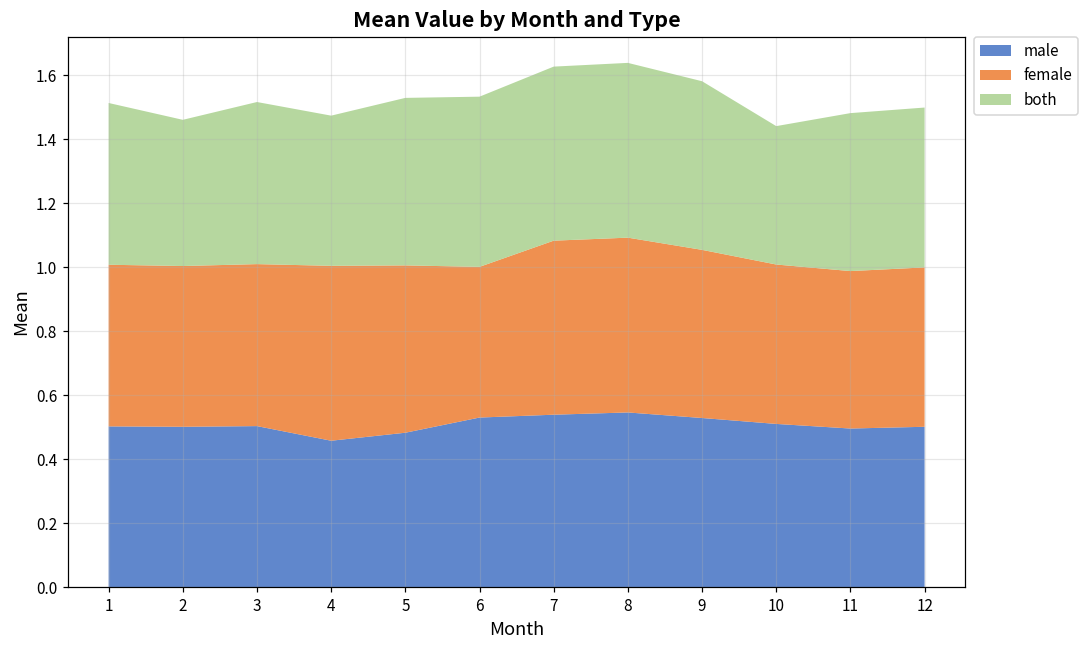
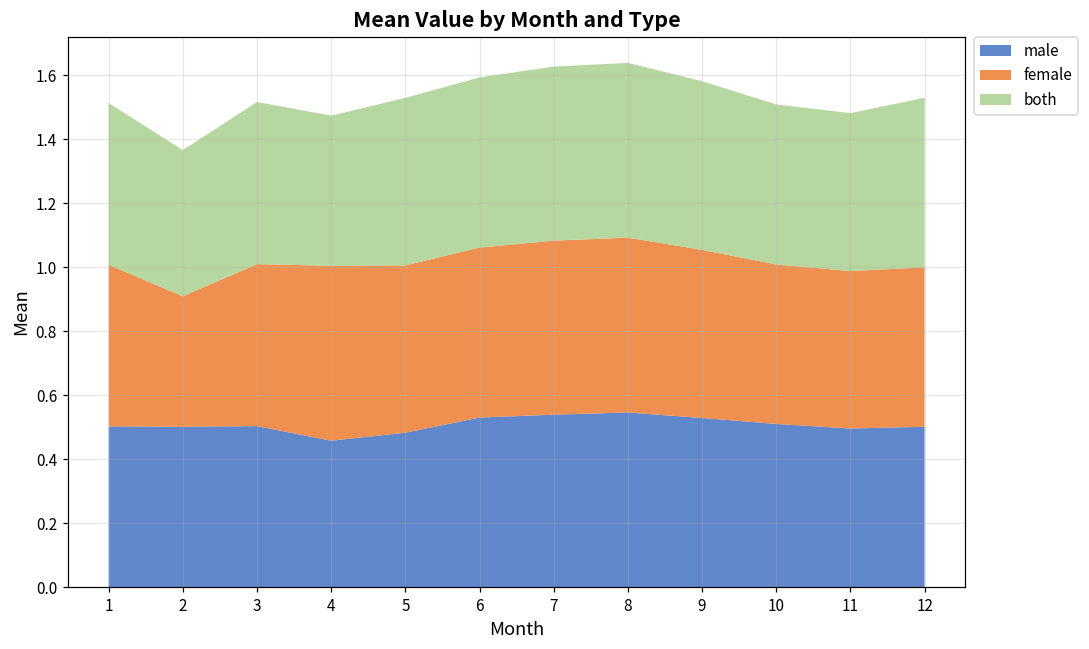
  {
    "male": {
      "1": 0.50,
      "2": 0.50,
      "3": 0.50,
      "4": 0.46,
      "5": 0.48,
      "6": 0.53,
      "7": 0.54,
      "8": 0.55,
      "9": 0.53,
      "10": 0.51,
      "11": 0.50,
      "12": 0.50
    },
    "female": {
      "1": 0.51,
-     "2": 0.50,
+     "2": 0.41,
      "3": 0.51,
      "4": 0.55,
      "5": 0.52,
-     "6": 0.47,
+     "6": 0.53,
      "7": 0.54,
      "8": 0.55,
      "9": 0.53,
      "10": 0.50,
      "11": 0.49,
      "12": 0.50
    },
    "both": {
      "1": 0.51,
      "2": 0.46,
      "3": 0.51,
      "4": 0.47,
      "5": 0.52,
      "6": 0.53,
      "7": 0.54,
      "8": 0.55,
      "9": 0.53,
-     "10": 0.43,
+     "10": 0.50,
      "11": 0.49,
-     "12": 0.50
+     "12": 0.53
    }
  }
